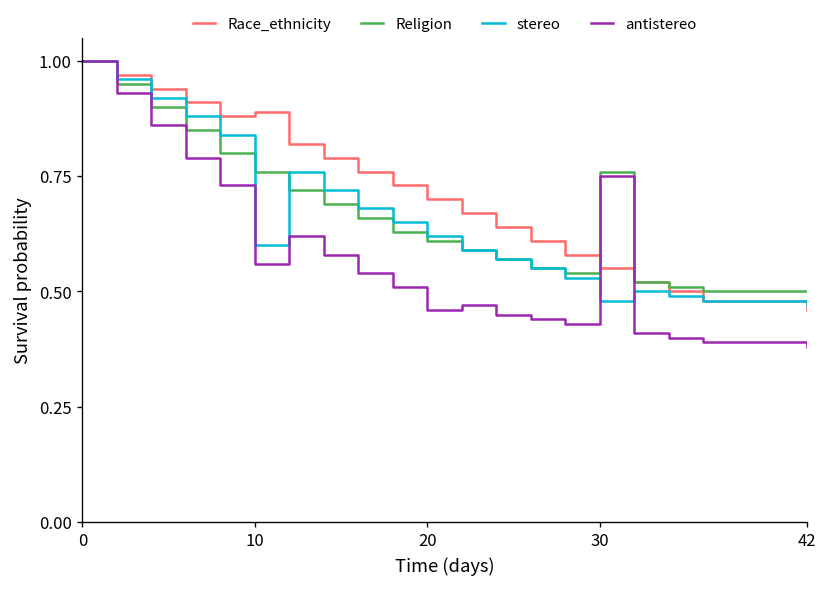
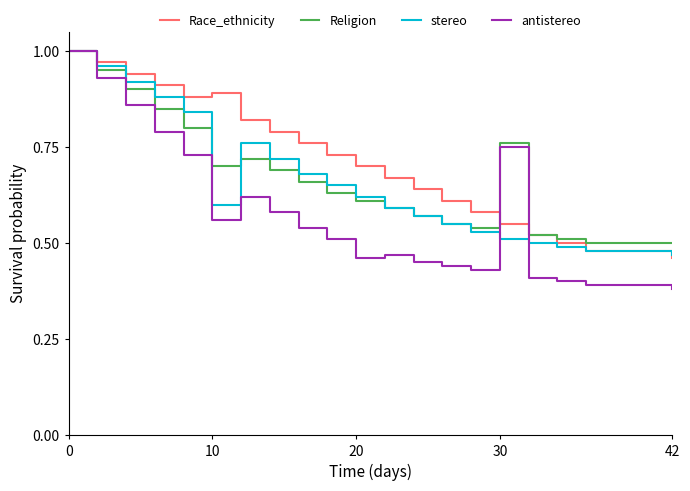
  {
    "Race_ethnicity": {
      "10": 0.89,
      "20": 0.70,
      "30": 0.55,
      "42": 0.46
    },
    "Religion": {
-     "10": 0.76,
+     "10": 0.70,
      "20": 0.61,
      "30": 0.76,
      "42": 0.50
    },
    "stereo": {
      "10": 0.60,
      "20": 0.62,
-     "30": 0.48,
+     "30": 0.51,
      "42": 0.47
    },
    "antistereo": {
      "10": 0.56,
      "20": 0.46,
      "30": 0.75,
      "42": 0.38
    }
  }
